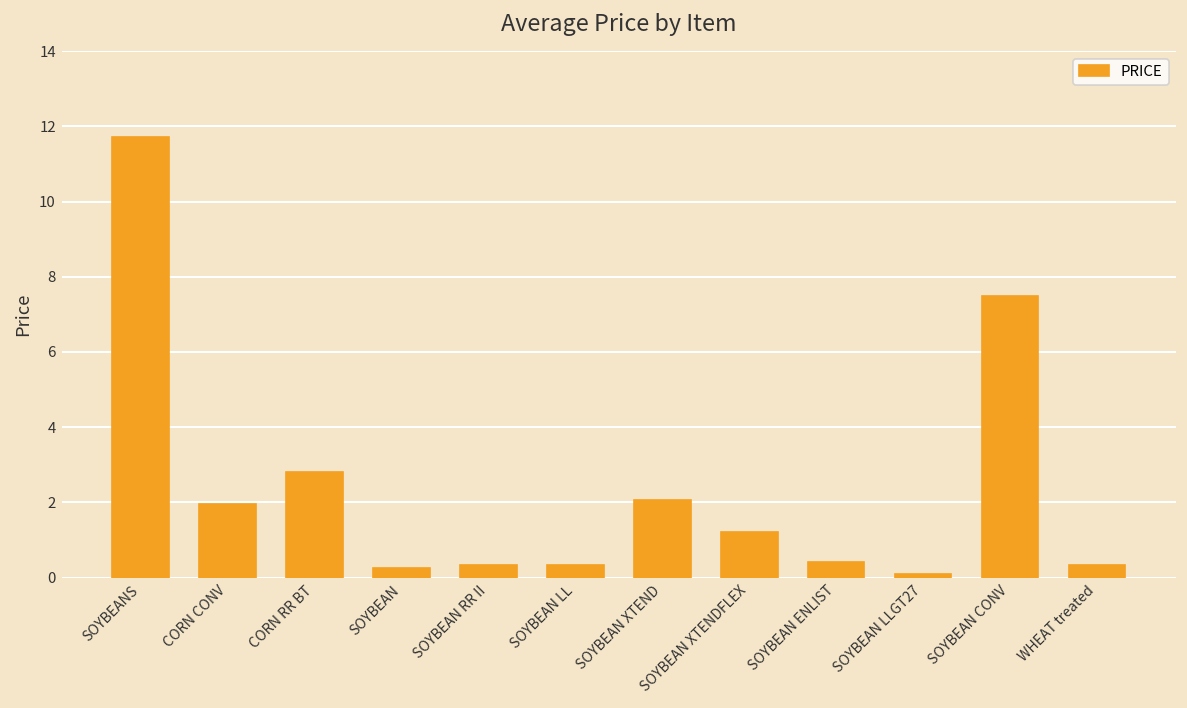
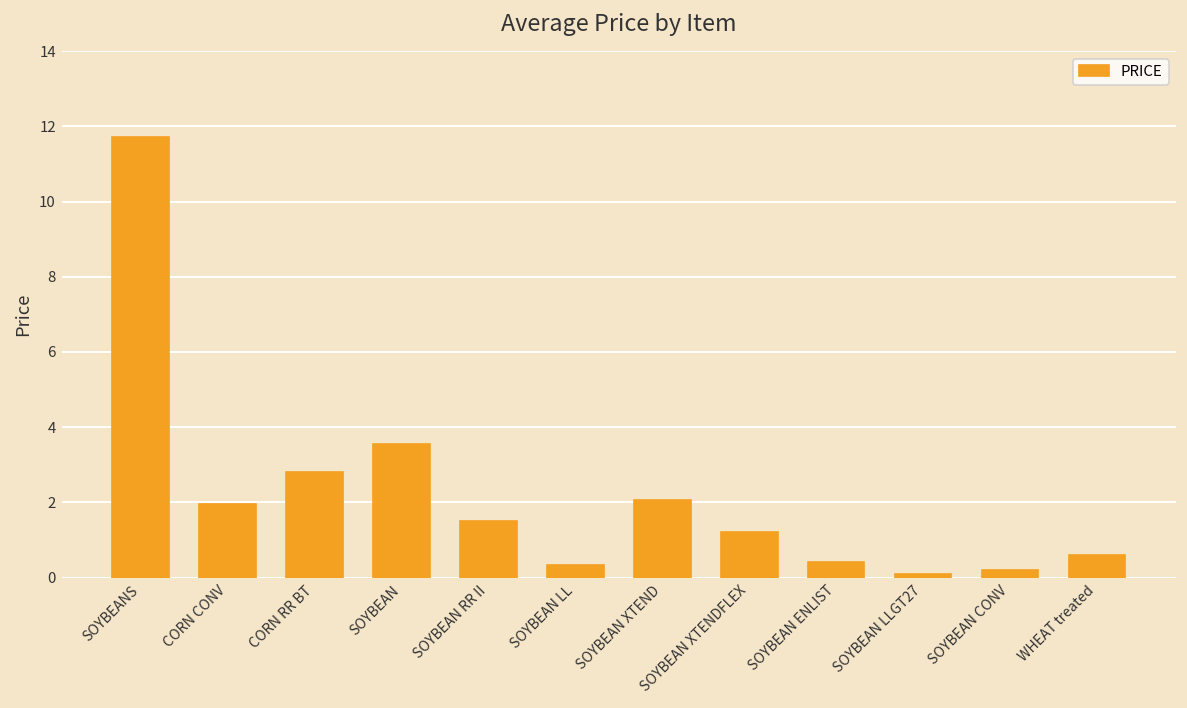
  {
    "SOYBEANS": 11.7,
    "CORN CONV": 2.0,
    "CORN RR BT": 2.8,
-   "SOYBEAN": 0.3,
-   "SOYBEAN RR II": 0.3,
+   "SOYBEAN": 3.6,
+   "SOYBEAN RR II": 1.5,
    "SOYBEAN LL": 0.3,
    "SOYBEAN XTEND": 2.1,
    "SOYBEAN XTENDFLEX": 1.2,
    "SOYBEAN ENLIST": 0.4,
    "SOYBEAN LLGT27": 0.1,
-   "SOYBEAN CONV": 7.5,
-   "WHEAT treated": 0.3
+   "SOYBEAN CONV": 0.2,
+   "WHEAT treated": 0.6
  }
